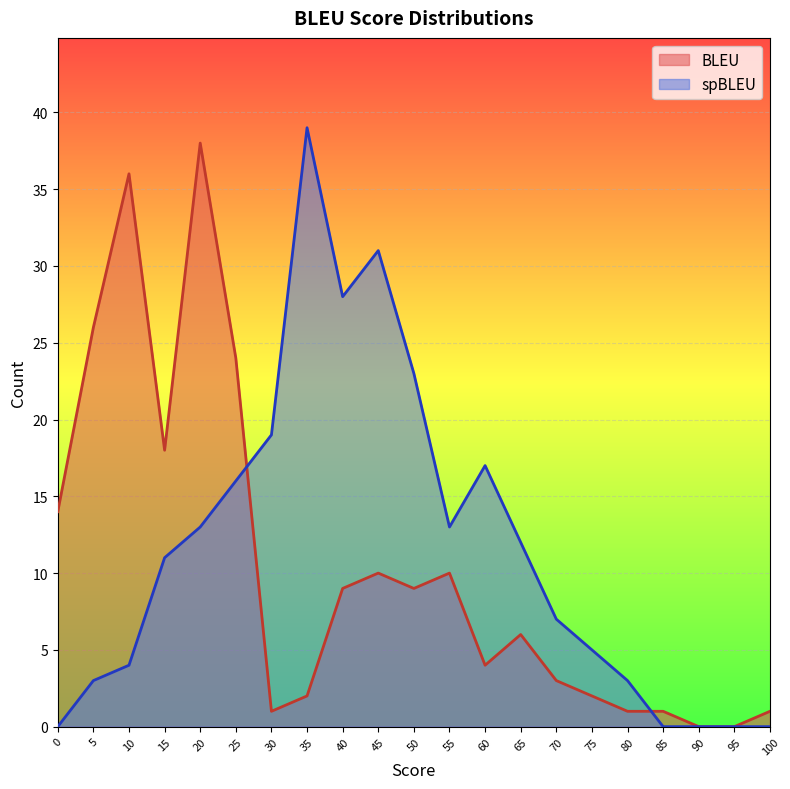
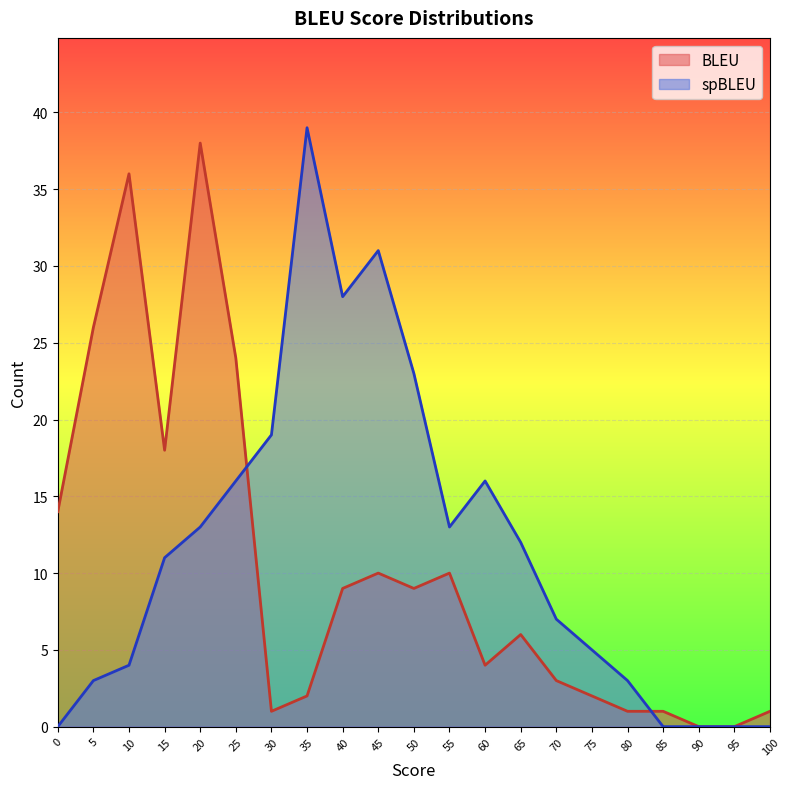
  {
    "BLEU": {
      "0": 14,
      "5": 26,
      "10": 36,
      "15": 18,
      "20": 38,
      "25": 24,
      "30": 1,
      "35": 2,
      "40": 9,
      "45": 10,
      "50": 9,
      "55": 10,
      "60": 4,
      "65": 6,
      "70": 3,
      "75": 2,
      "80": 1,
      "85": 1,
      "100": 1
    },
    "spBLEU": {
      "0": 0,
      "5": 3,
      "10": 4,
      "15": 11,
      "20": 13,
      "25": 16,
      "30": 19,
      "35": 39,
      "40": 28,
      "45": 31,
      "50": 23,
      "55": 13,
-     "60": 17,
+     "60": 16,
      "65": 12,
      "70": 7,
      "75": 5,
      "80": 3,
      "85": 0,
      "100": 0
    }
  }
